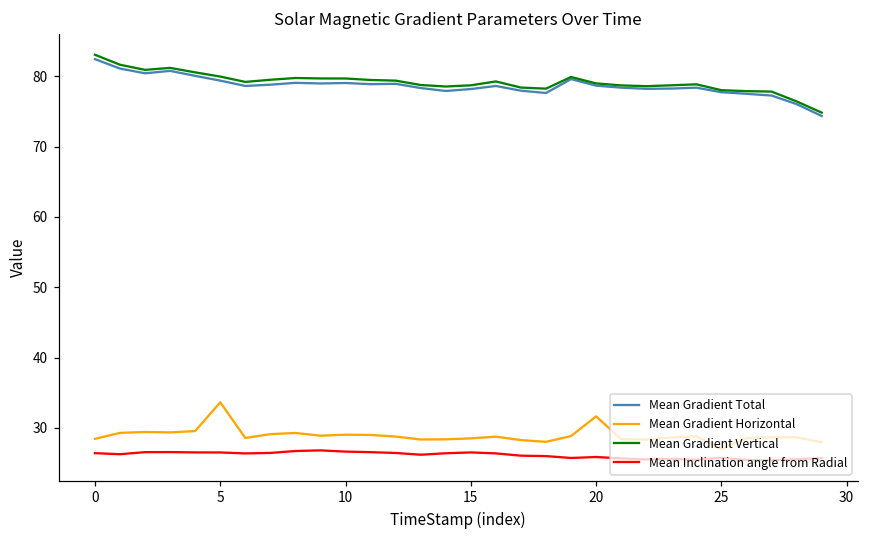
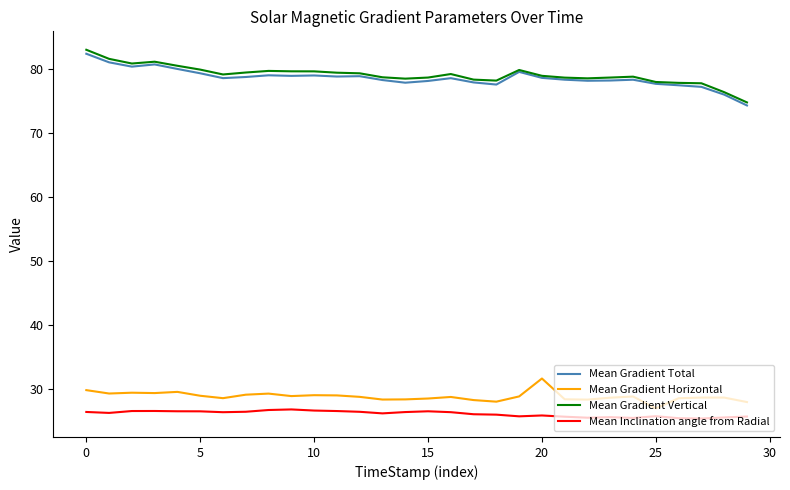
  {
    "Mean Gradient Total": {
      "0": 82,
      "5": 79,
      "10": 79,
      "15": 78
    },
    "Mean Gradient Horizontal": {
-     "0": 28,
-     "5": 34,
+     "0": 30,
+     "5": 29,
      "10": 29,
      "15": 29,
      "20": 32
    },
    "Mean Gradient Vertical": {
      "0": 83,
      "5": 80,
      "10": 80,
      "15": 79
    },
    "Mean Inclination angle from Radial": {
      "0": 26,
      "5": 26,
      "10": 27,
      "15": 27,
      "20": 26
    }
  }
